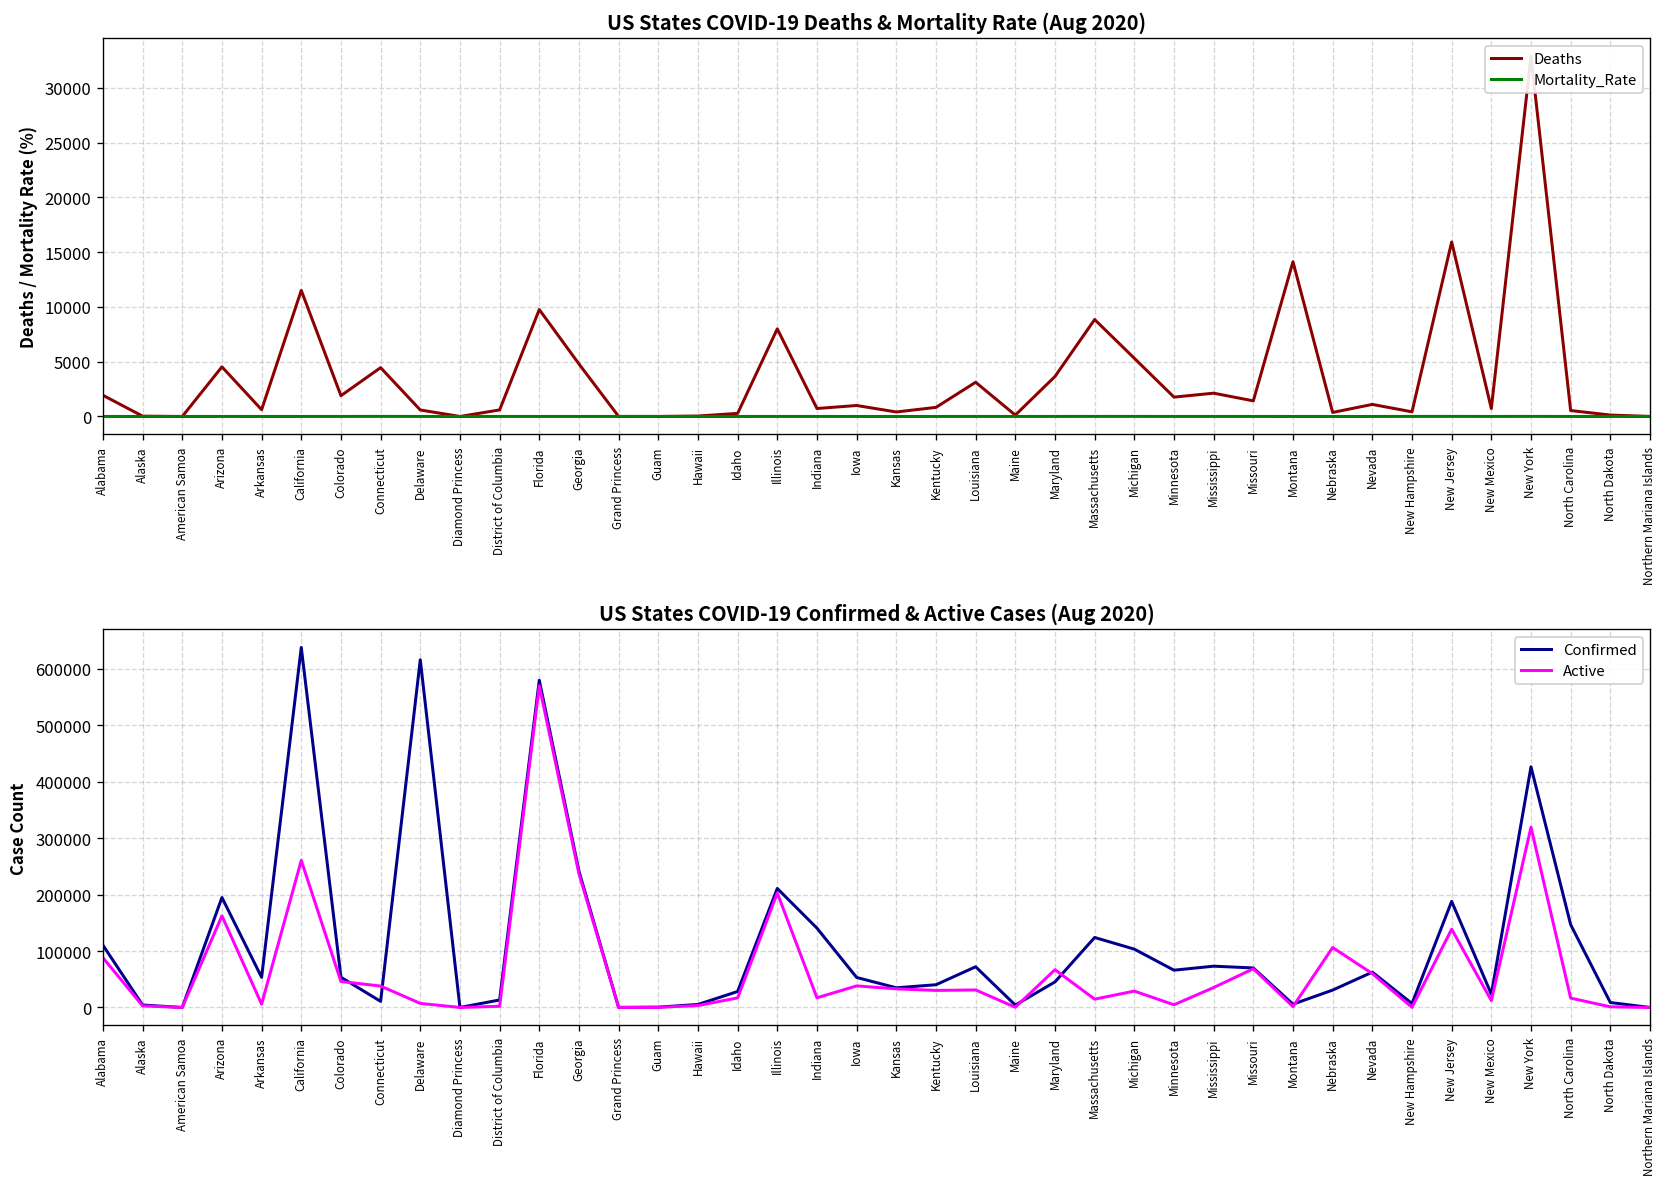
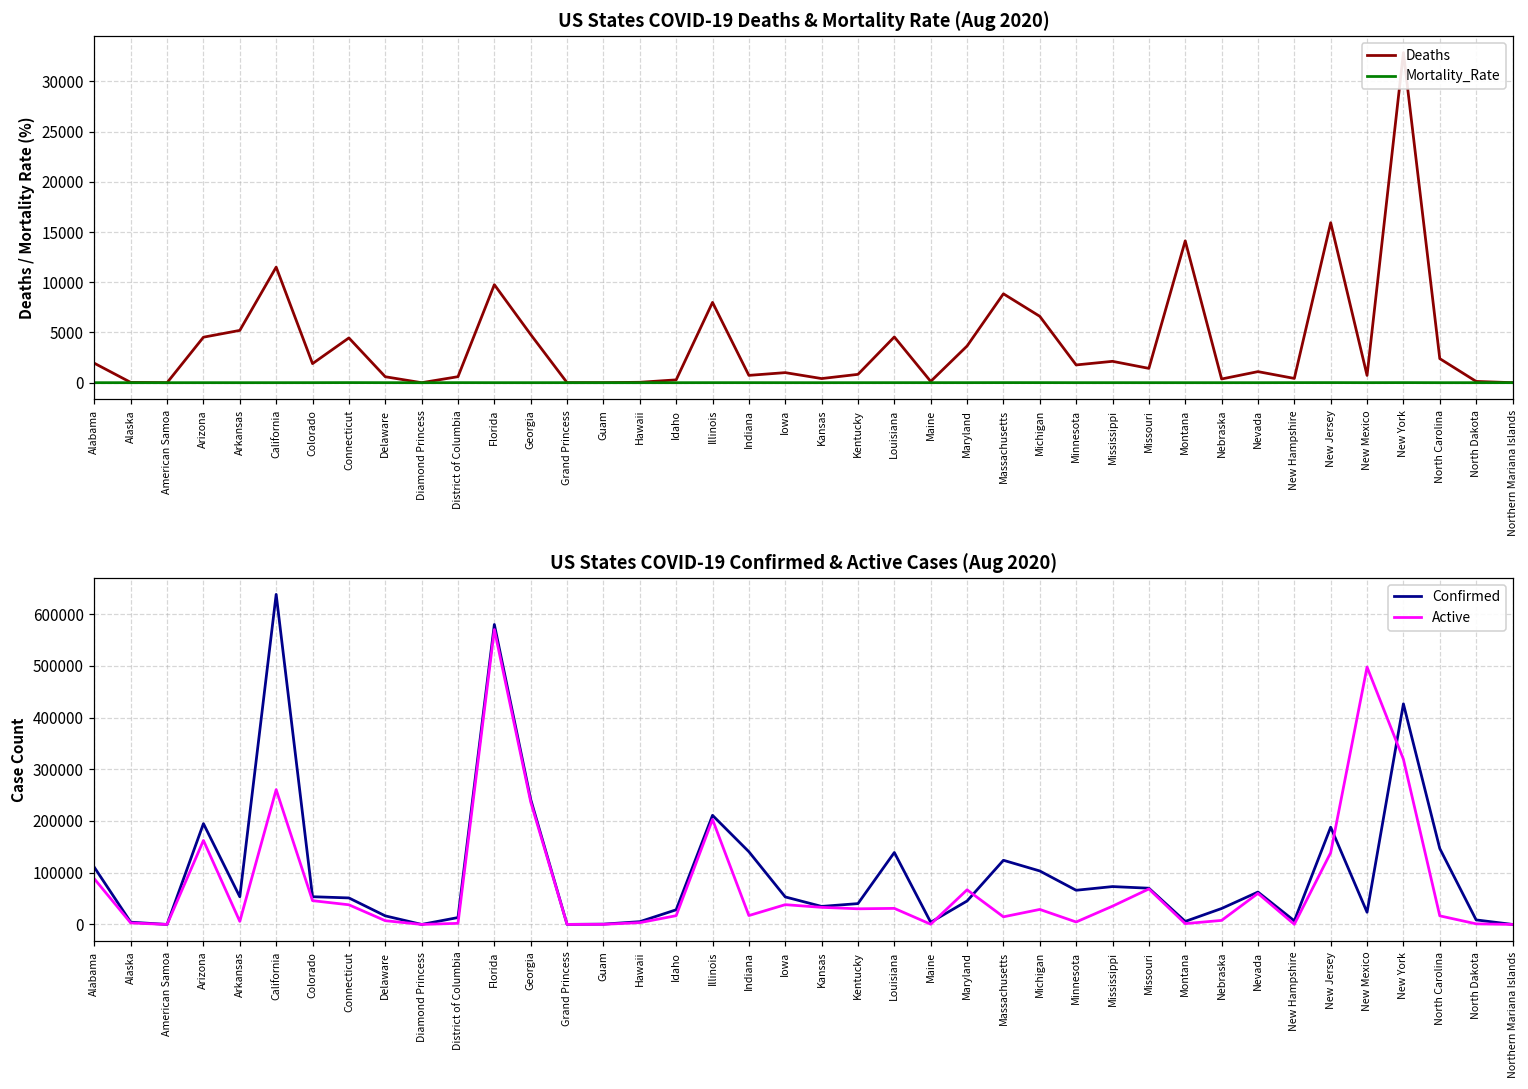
  {
    "US States COVID-19 Deaths & Mortality Rate (Aug 2020)": {
      "Deaths": {
        "Alabama": 2000,
        "Arizona": 5000,
-       "Arkansas": 1000,
+       "Arkansas": 5000,
        "California": 12000,
        "Colorado": 2000,
        "Connecticut": 4000,
        "Delaware": 1000,
        "District of Columbia": 1000,
        "Florida": 10000,
        "Georgia": 5000,
        "Idaho": 0,
        "Illinois": 8000,
        "Indiana": 1000,
        "Iowa": 1000,
        "Kansas": 0,
        "Kentucky": 1000,
-       "Louisiana": 3000,
+       "Louisiana": 5000,
        "Maryland": 4000,
        "Massachusetts": 9000,
-       "Michigan": 5000,
+       "Michigan": 7000,
        "Minnesota": 2000,
        "Mississippi": 2000,
        "Missouri": 1000,
        "Montana": 14000,
        "Nebraska": 0,
        "Nevada": 1000,
        "New Hampshire": 0,
        "New Jersey": 16000,
        "New Mexico": 1000,
-       "North Carolina": 1000
+       "North Carolina": 2000
      },
      "Mortality_Rate": {
        "Alabama": 0,
        "Arizona": 0,
        "Arkansas": 0,
        "California": 0,
        "Colorado": 0,
        "Connecticut": 0,
        "Delaware": 0,
        "District of Columbia": 0,
        "Florida": 0,
        "Georgia": 0,
        "Idaho": 0,
        "Illinois": 0,
        "Indiana": 0,
        "Iowa": 0,
        "Kansas": 0,
        "Kentucky": 0,
        "Louisiana": 0,
        "Maryland": 0,
        "Massachusetts": 0,
        "Michigan": 0,
        "Minnesota": 0,
        "Mississippi": 0,
        "Missouri": 0,
        "Montana": 0,
        "Nebraska": 0,
        "Nevada": 0,
        "New Hampshire": 0,
        "New Jersey": 0,
        "New Mexico": 0,
        "New York": 0,
        "North Carolina": 0
      }
    },
    "US States COVID-19 Confirmed & Active Cases (Aug 2020)": {
      "Confirmed": {
        "Alabama": 110000,
        "Arizona": 190000,
        "Arkansas": 50000,
        "California": 640000,
        "Colorado": 50000,
-       "Connecticut": 10000,
-       "Delaware": 620000,
+       "Connecticut": 50000,
+       "Delaware": 20000,
        "District of Columbia": 10000,
        "Florida": 580000,
        "Idaho": 30000,
        "Illinois": 210000,
        "Indiana": 140000,
        "Iowa": 50000,
        "Kentucky": 40000,
-       "Louisiana": 70000,
+       "Louisiana": 140000,
        "Maryland": 50000,
        "Massachusetts": 120000,
        "Michigan": 100000,
        "Minnesota": 70000,
        "Mississippi": 70000,
        "Nebraska": 30000,
        "New Hampshire": 10000,
        "New Jersey": 190000,
        "New Mexico": 20000,
        "New York": 430000,
        "North Carolina": 150000,
        "North Dakota": 10000
      },
      "Active": {
        "Alabama": 90000,
        "Arizona": 160000,
        "Arkansas": 10000,
        "California": 260000,
        "Colorado": 50000,
        "Connecticut": 40000,
        "Delaware": 10000,
        "District of Columbia": 0,
        "Florida": 570000,
        "Idaho": 20000,
        "Illinois": 200000,
        "Indiana": 20000,
        "Iowa": 40000,
        "Kentucky": 30000,
        "Louisiana": 30000,
        "Maryland": 70000,
        "Massachusetts": 10000,
        "Michigan": 30000,
        "Minnesota": 0,
        "Mississippi": 40000,
-       "Nebraska": 110000,
+       "Nebraska": 10000,
        "New Hampshire": 0,
        "New Jersey": 140000,
-       "New Mexico": 10000,
+       "New Mexico": 500000,
        "New York": 320000,
        "North Carolina": 20000,
        "North Dakota": 0
      }
    }
  }
